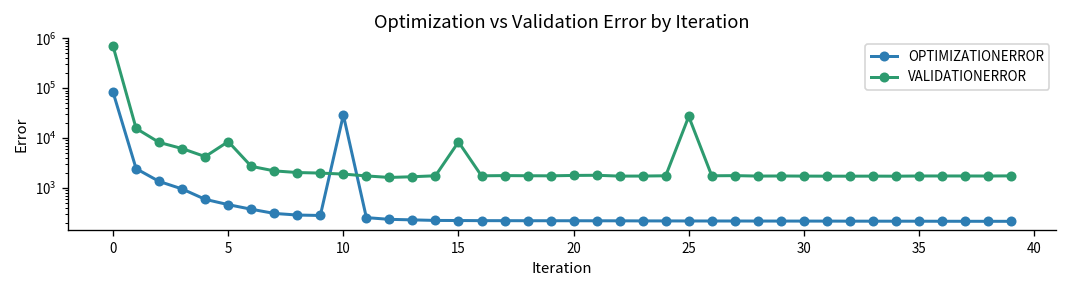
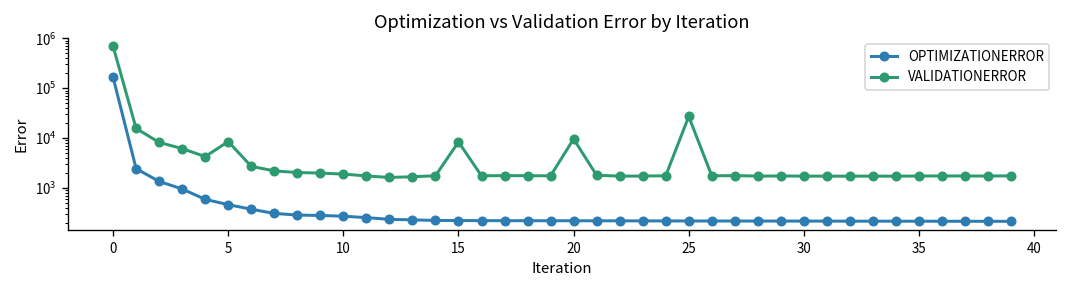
  {
    "OPTIMIZATIONERROR": {
-     "0": 80000,
+     "0": 170000,
      "5": 500,
-     "10": 30000,
+     "10": 300,
      "15": 200,
      "20": 200,
      "25": 200,
      "30": 200,
      "35": 200
    },
    "VALIDATIONERROR": {
      "0": 700000,
      "5": 9000,
      "10": 2000,
      "15": 8000,
-     "20": 1800,
+     "20": 10000,
      "25": 30000,
      "30": 1700,
      "35": 1700
    }
  }
